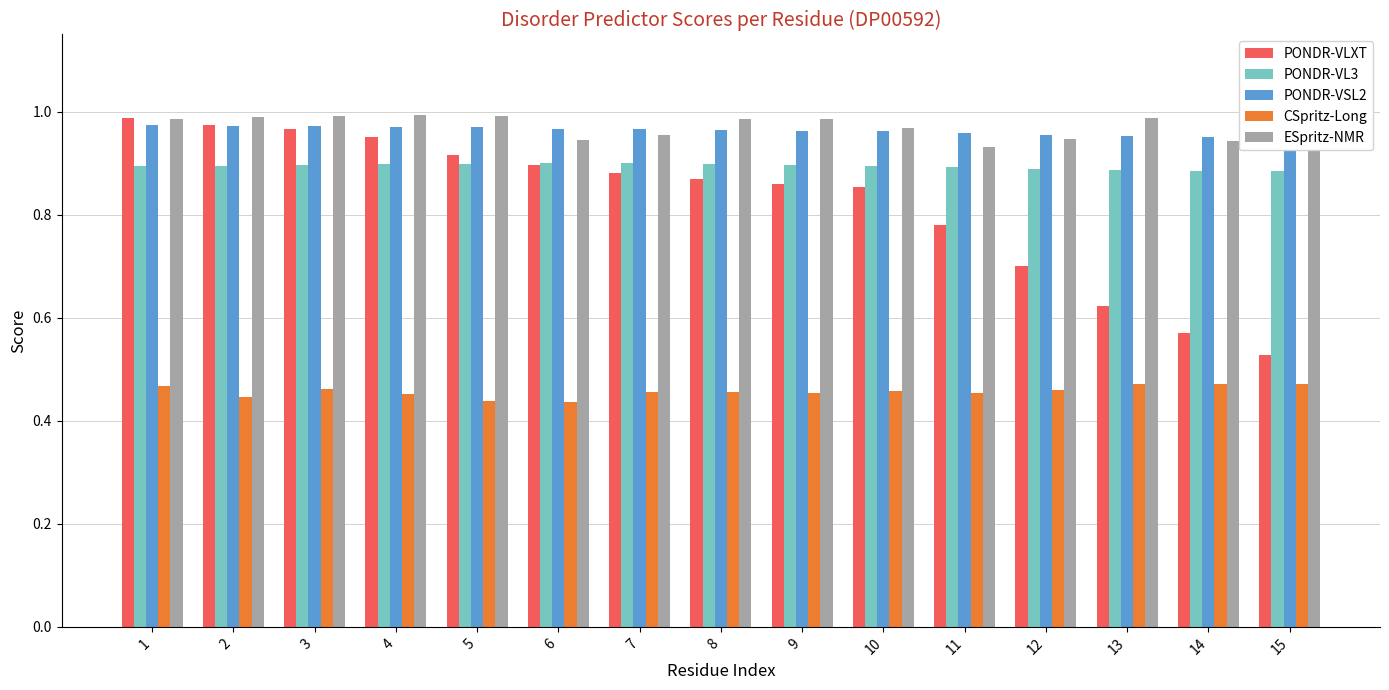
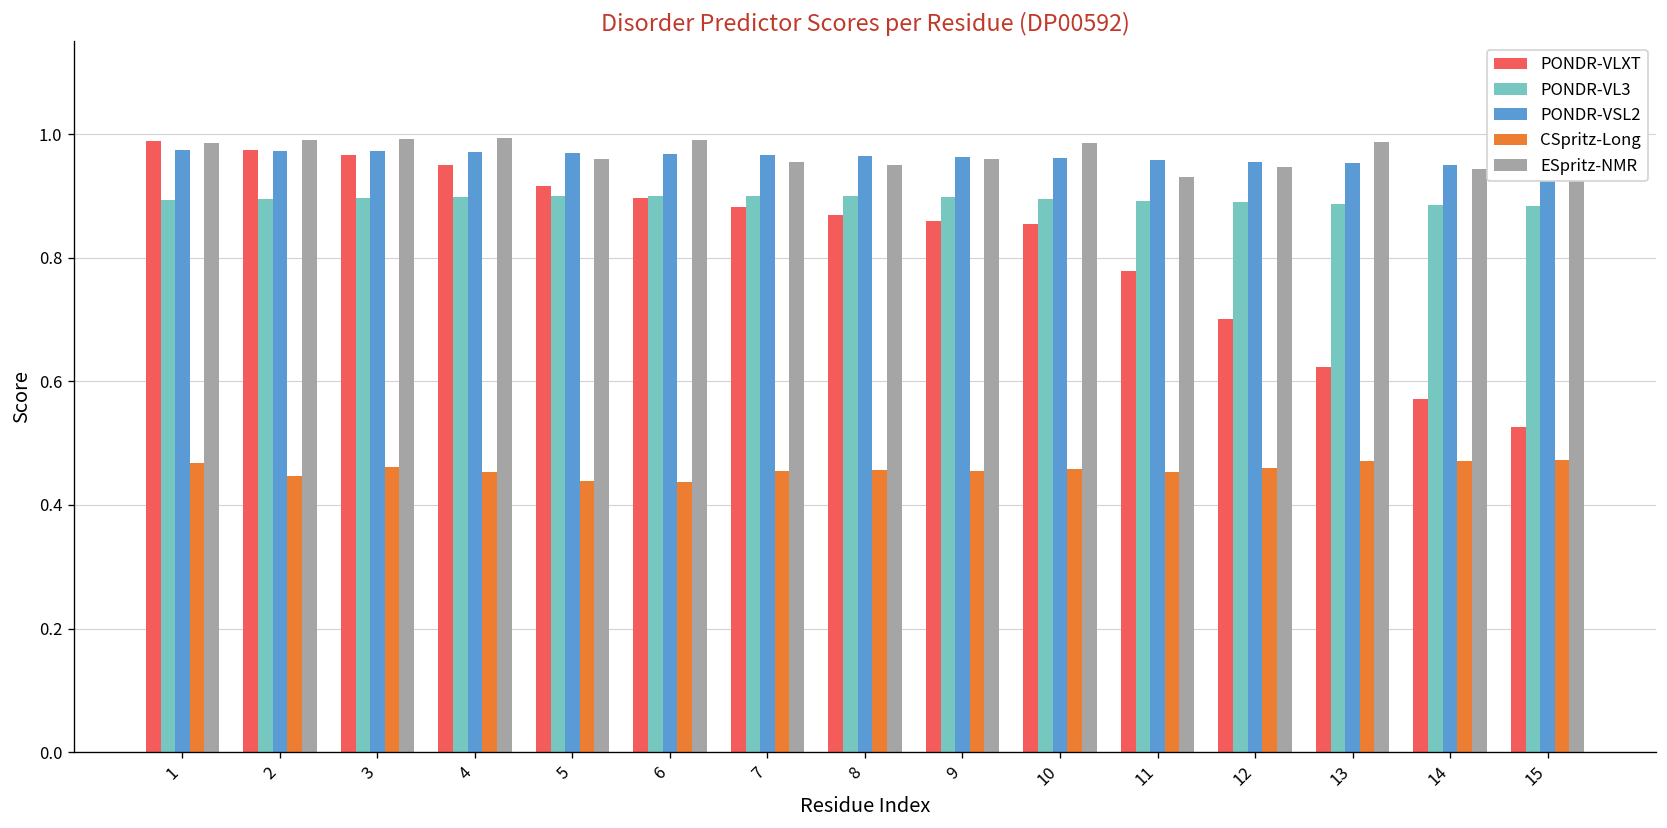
  {
    "ESpritz-NMR": {
      "1": 0.99,
      "2": 0.99,
      "3": 0.99,
      "4": 0.99,
-     "5": 0.99,
-     "6": 0.95,
+     "5": 0.96,
+     "6": 0.99,
      "7": 0.96,
-     "8": 0.99,
-     "9": 0.99,
-     "10": 0.97,
+     "8": 0.95,
+     "9": 0.96,
+     "10": 0.98,
      "11": 0.93,
      "12": 0.95,
      "13": 0.99,
      "14": 0.94
    }
  }
